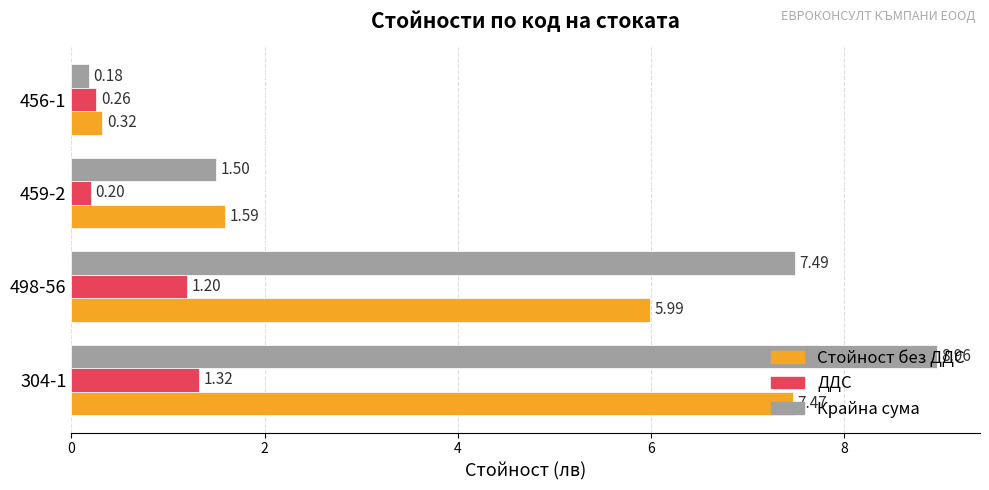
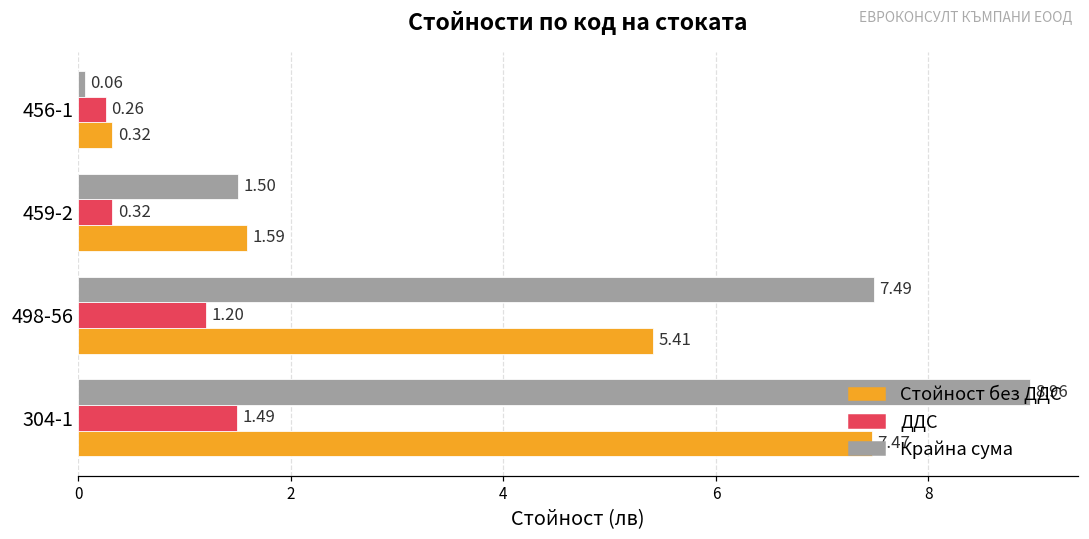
  {
    "Стойност без ДДС": {
      "456-1": 0.32,
      "459-2": 1.59,
-     "498-56": 5.99,
+     "498-56": 5.41,
      "304-1": 7.47
    },
    "ДДС": {
      "456-1": 0.26,
-     "459-2": 0.20,
+     "459-2": 0.32,
      "498-56": 1.20,
-     "304-1": 1.32
+     "304-1": 1.49
    },
    "Крайна сума": {
-     "456-1": 0.18,
+     "456-1": 0.06,
      "459-2": 1.50,
      "498-56": 7.49,
      "304-1": 8.96
    }
  }
